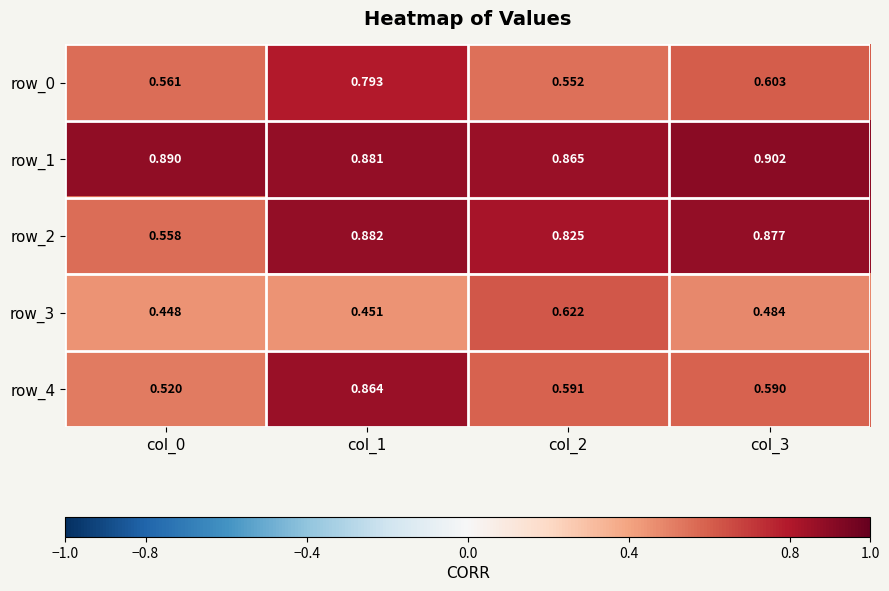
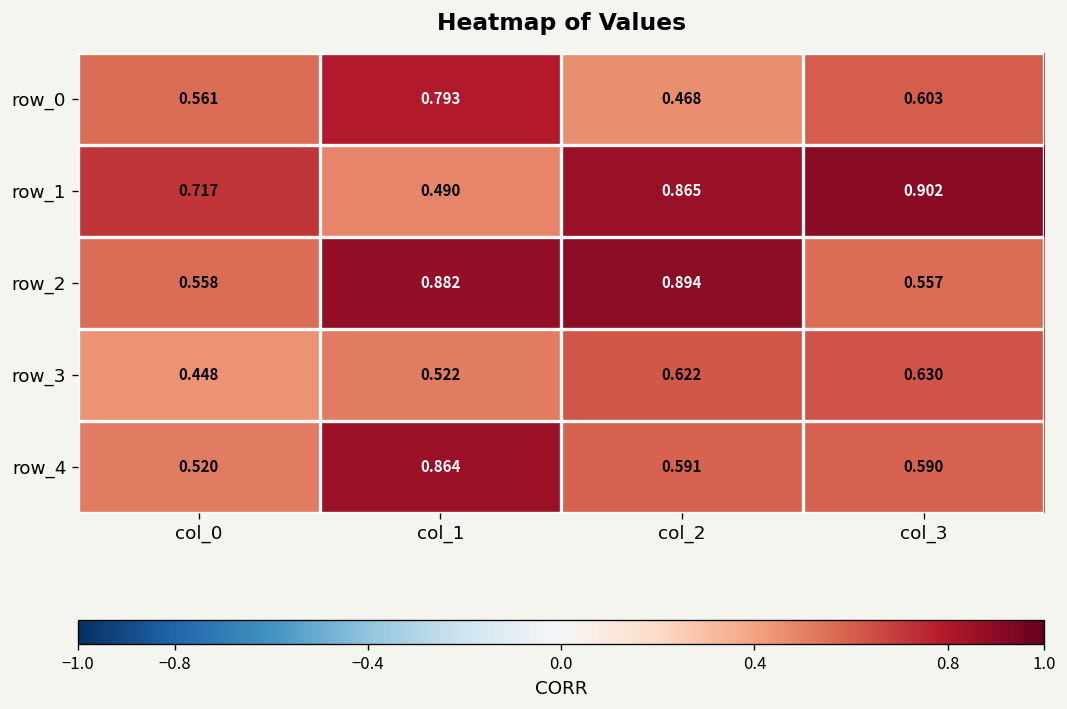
  {
    "row_0": {
      "col_0": 0.561,
      "col_1": 0.793,
-     "col_2": 0.552,
+     "col_2": 0.468,
      "col_3": 0.603
    },
    "row_1": {
-     "col_0": 0.890,
-     "col_1": 0.881,
+     "col_0": 0.717,
+     "col_1": 0.490,
      "col_2": 0.865,
      "col_3": 0.902
    },
    "row_2": {
      "col_0": 0.558,
      "col_1": 0.882,
-     "col_2": 0.825,
-     "col_3": 0.877
+     "col_2": 0.894,
+     "col_3": 0.557
    },
    "row_3": {
      "col_0": 0.448,
-     "col_1": 0.451,
+     "col_1": 0.522,
      "col_2": 0.622,
-     "col_3": 0.484
+     "col_3": 0.630
    },
    "row_4": {
      "col_0": 0.520,
      "col_1": 0.864,
      "col_2": 0.591,
      "col_3": 0.590
    }
  }
